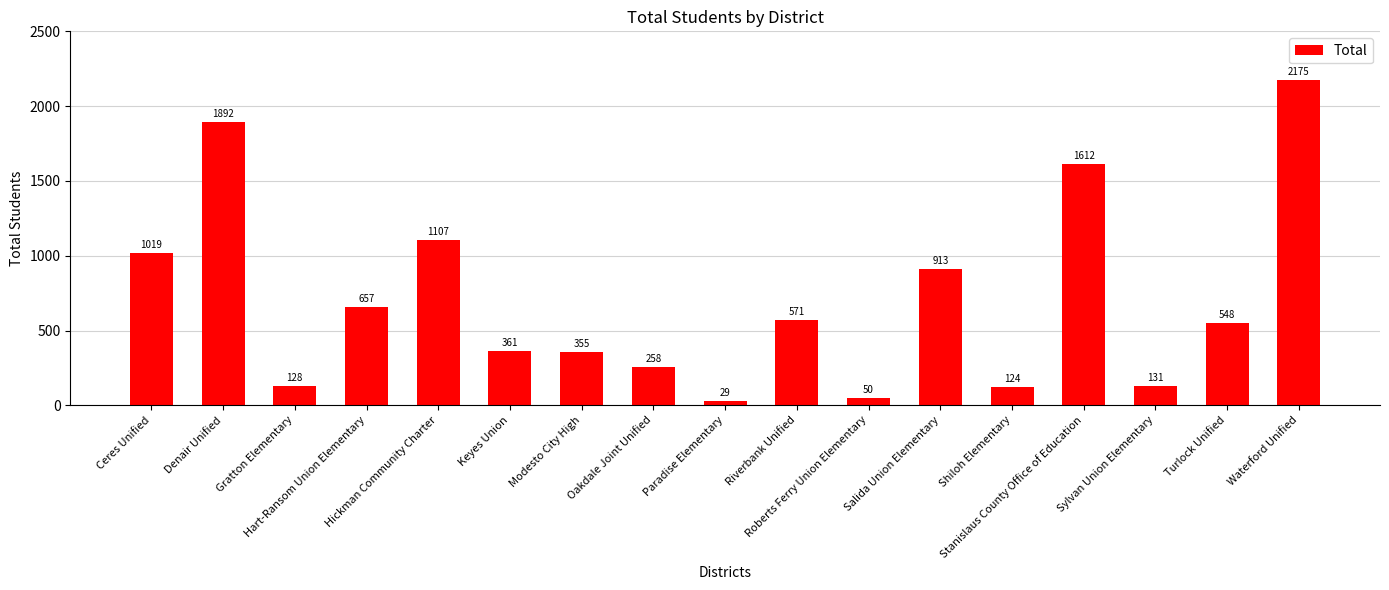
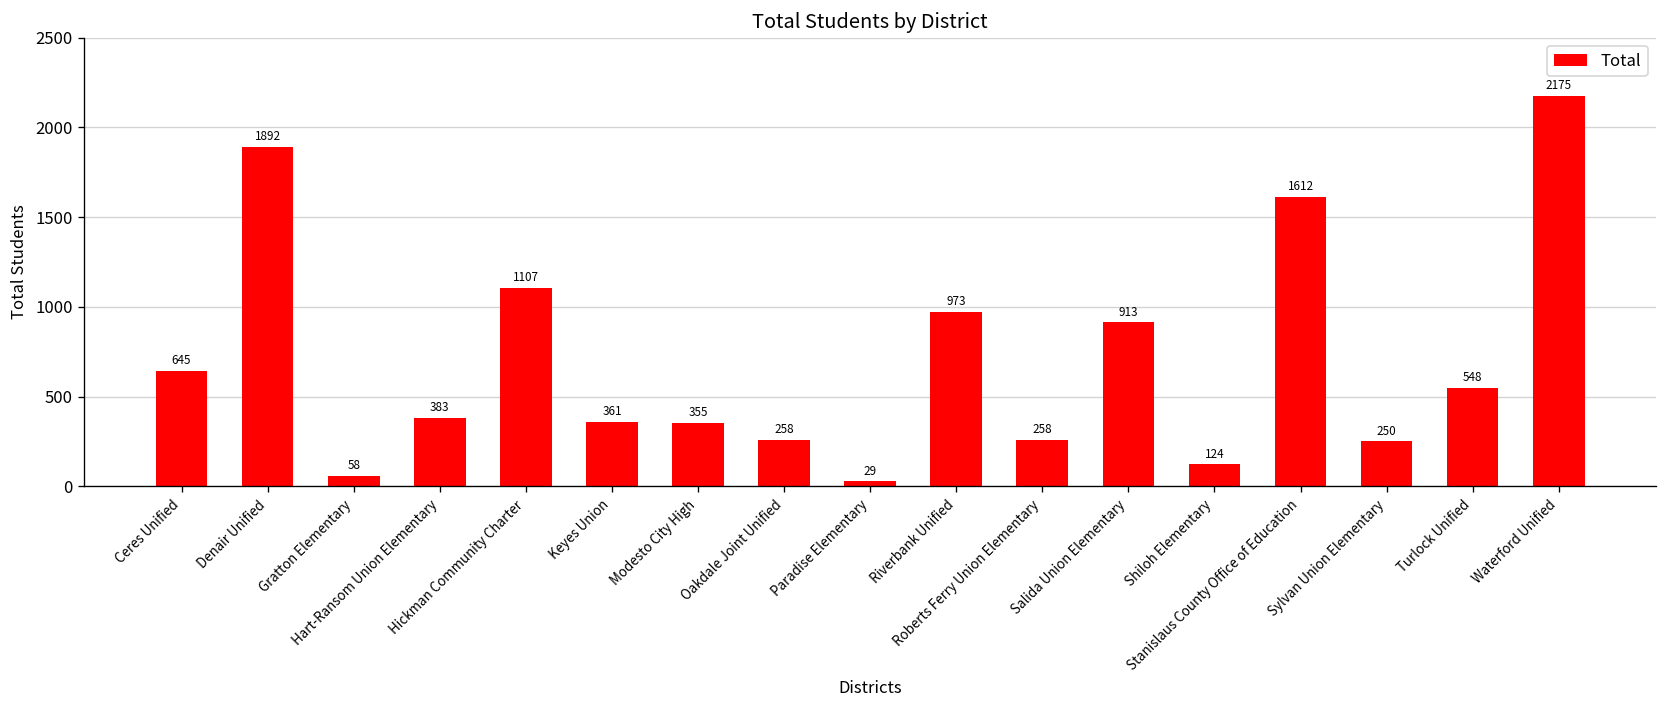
  {
-   "Ceres Unified": 1019,
+   "Ceres Unified": 645,
    "Denair Unified": 1892,
-   "Gratton Elementary": 128,
-   "Hart-Ransom Union Elementary": 657,
+   "Gratton Elementary": 58,
+   "Hart-Ransom Union Elementary": 383,
    "Hickman Community Charter": 1107,
    "Keyes Union": 361,
    "Modesto City High": 355,
    "Oakdale Joint Unified": 258,
    "Paradise Elementary": 29,
-   "Riverbank Unified": 571,
-   "Roberts Ferry Union Elementary": 50,
+   "Riverbank Unified": 973,
+   "Roberts Ferry Union Elementary": 258,
    "Salida Union Elementary": 913,
    "Shiloh Elementary": 124,
    "Stanislaus County Office of Education": 1612,
-   "Sylvan Union Elementary": 131,
+   "Sylvan Union Elementary": 250,
    "Turlock Unified": 548,
    "Waterford Unified": 2175
  }
